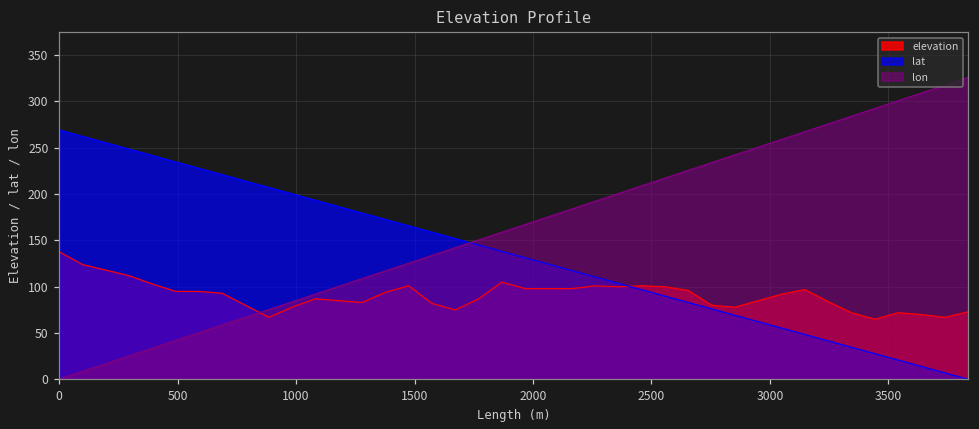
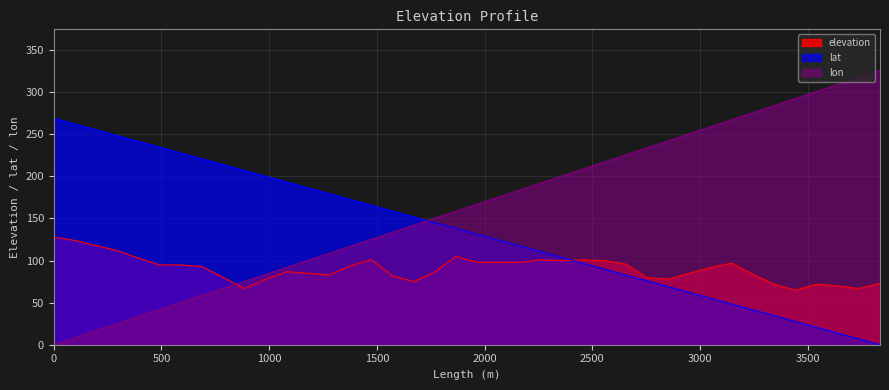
  {
    "elevation": {
-     "0": 140
+     "0": 130
    },
    "lat": {
      "0": 270
    },
    "lon": {
      "0": 0
    }
  }
